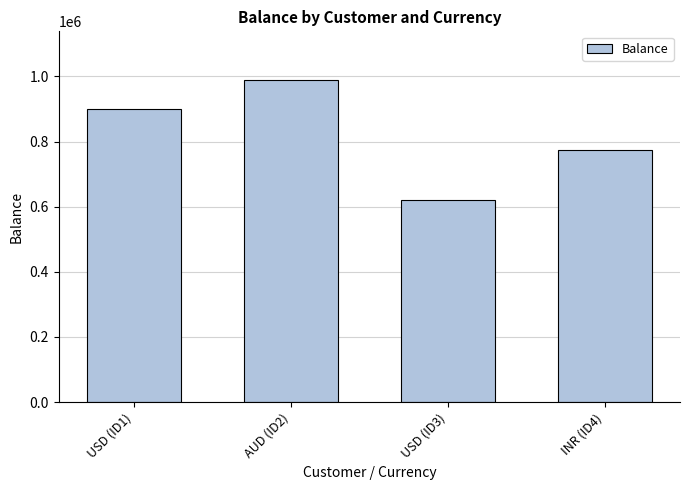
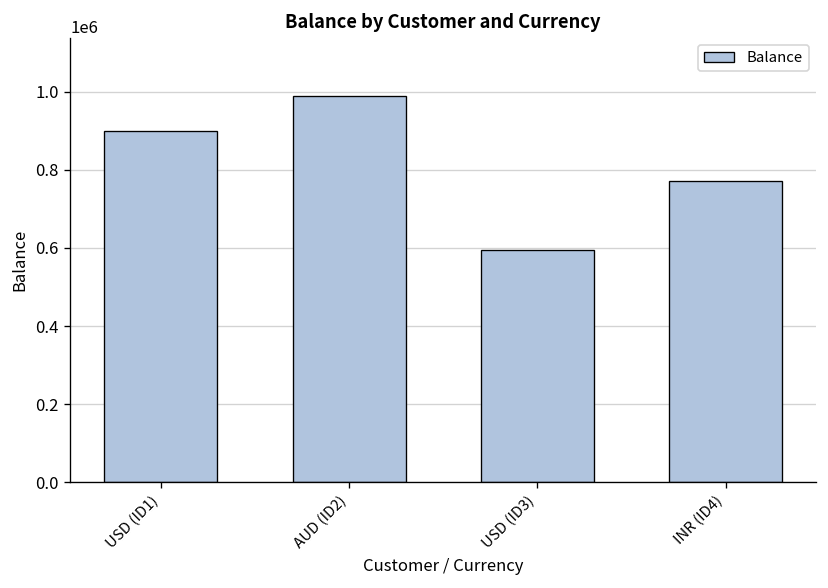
  {
    "USD (ID1)": 900000,
    "AUD (ID2)": 990000,
-   "USD (ID3)": 620000,
+   "USD (ID3)": 600000,
    "INR (ID4)": 770000
  }
